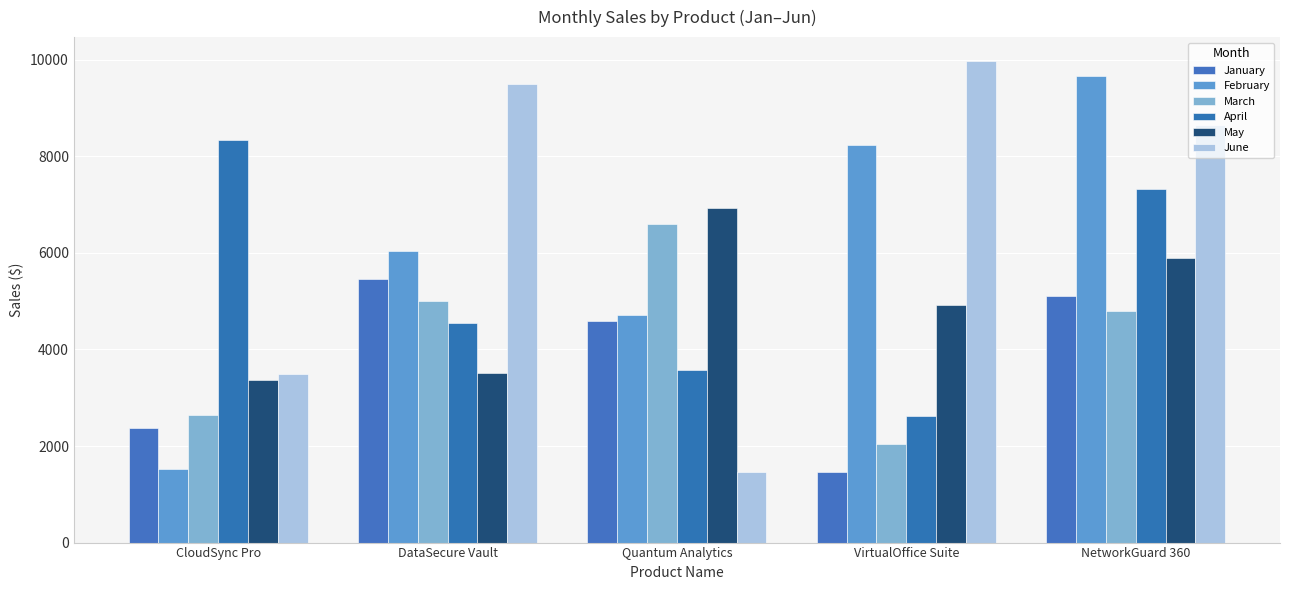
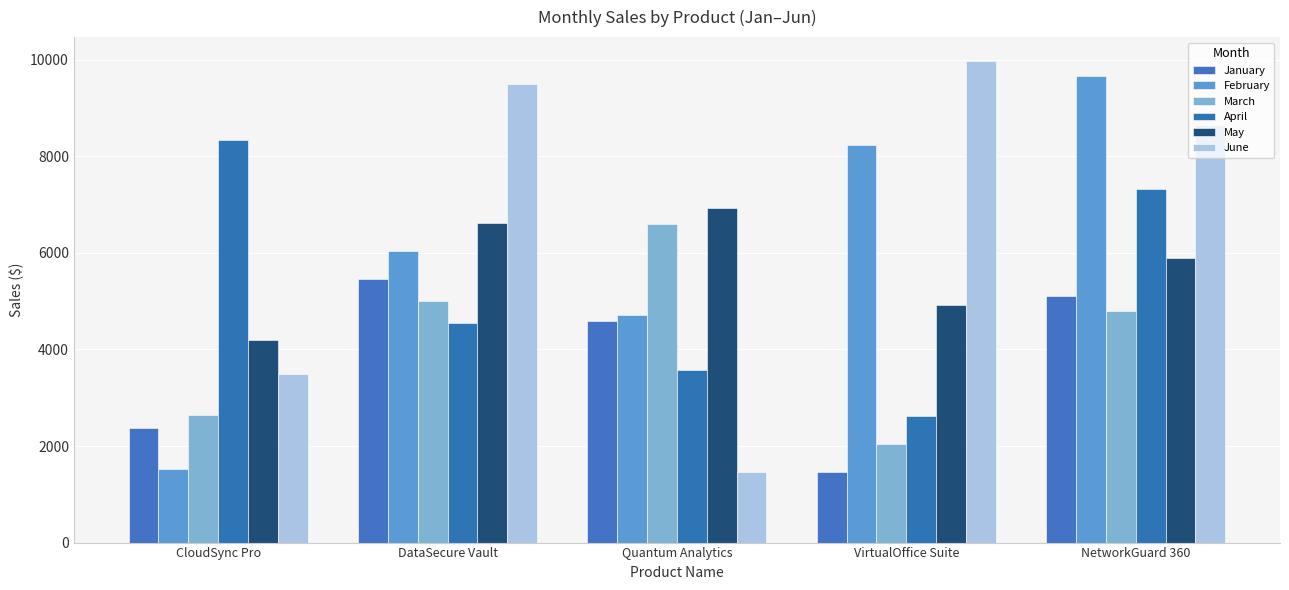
  {
    "May": {
-     "CloudSync Pro": 3400,
-     "DataSecure Vault": 3500,
+     "CloudSync Pro": 4200,
+     "DataSecure Vault": 6600,
      "Quantum Analytics": 6900,
      "VirtualOffice Suite": 4900,
      "NetworkGuard 360": 5900
    }
  }
